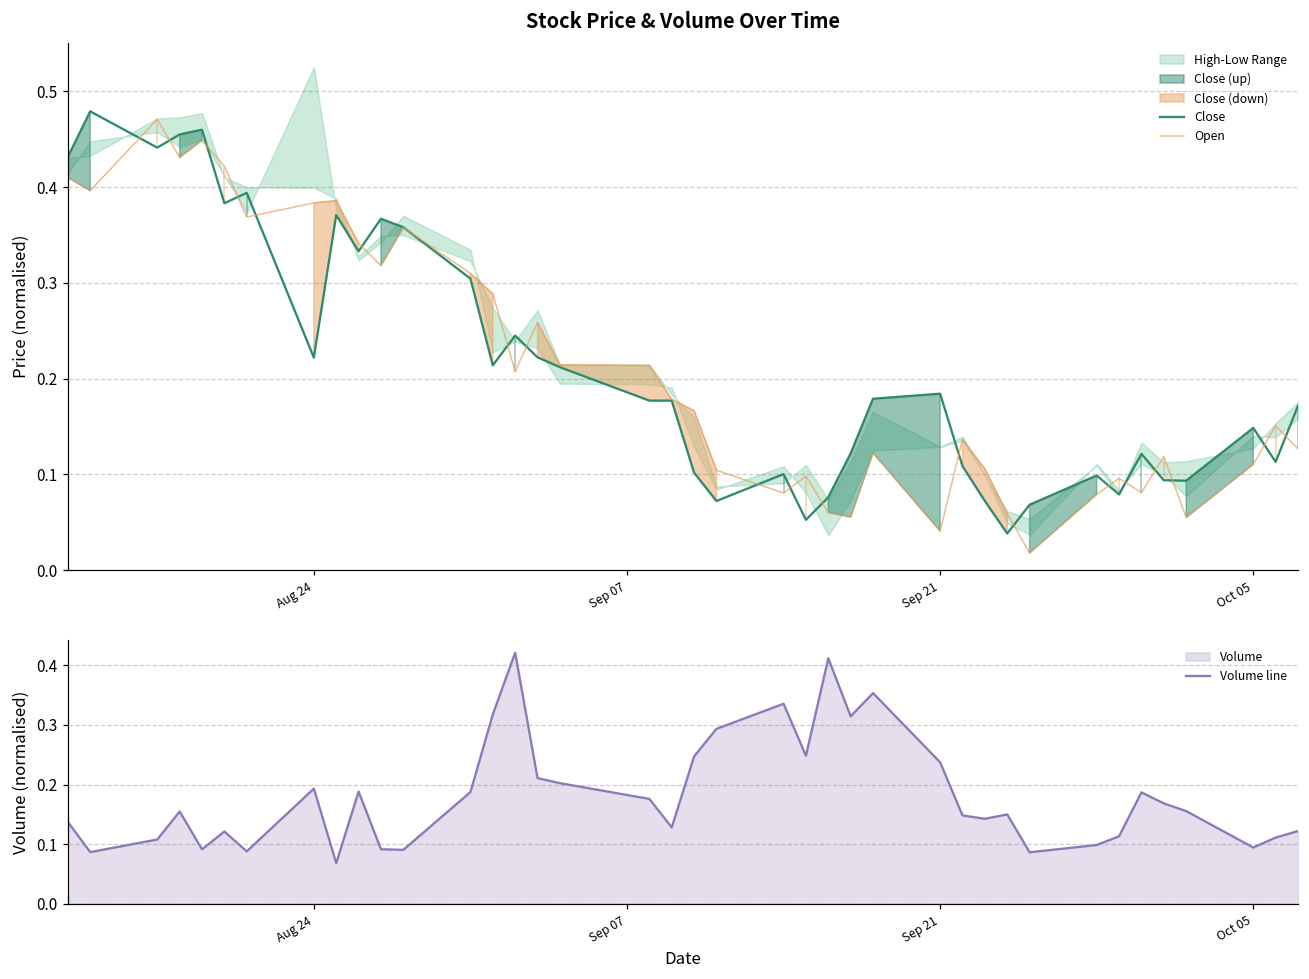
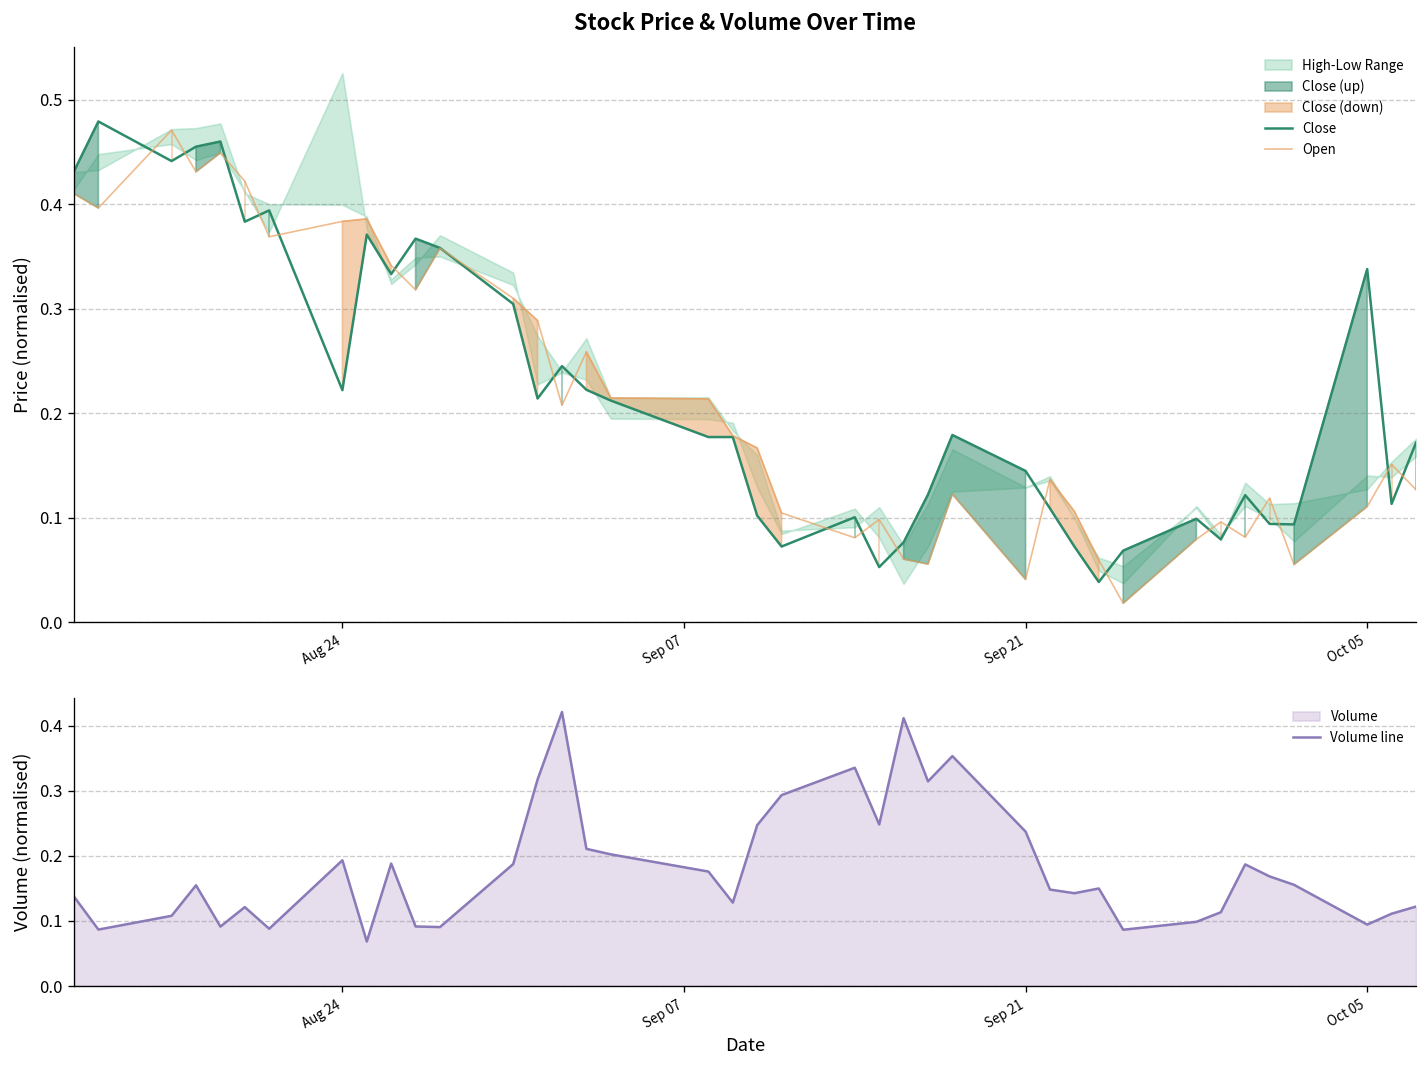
  {
    "Stock Price & Volume Over Time": {
      "Close": {
        "Aug 24": 0.22,
-       "Sep 21": 0.18,
-       "Oct 05": 0.15
+       "Sep 21": 0.14,
+       "Oct 05": 0.34
      },
      "Open": {
        "Aug 24": 0.38,
        "Sep 21": 0.04,
        "Oct 05": 0.11
      }
    }
  }
